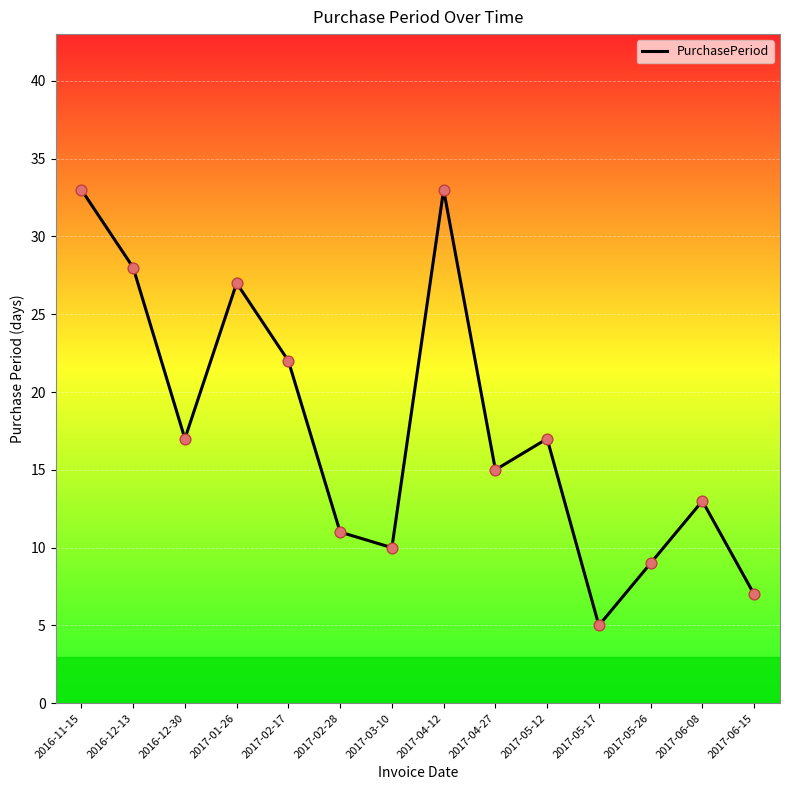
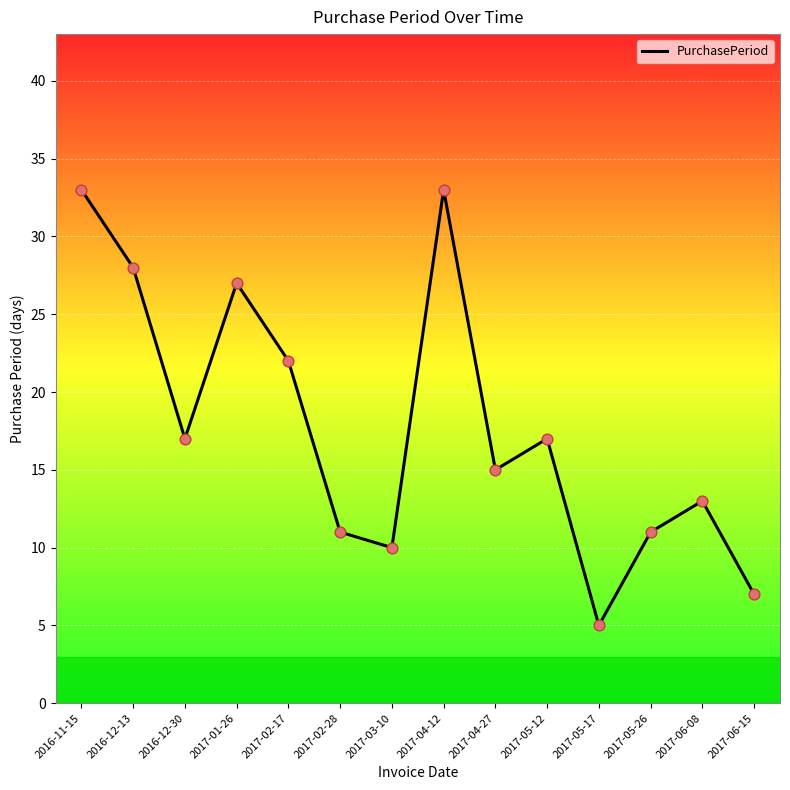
  {
    "2016-11-15": 33,
    "2016-12-13": 28,
    "2016-12-30": 17,
    "2017-01-26": 27,
    "2017-02-17": 22,
    "2017-02-28": 11,
    "2017-03-10": 10,
    "2017-04-12": 33,
    "2017-04-27": 15,
    "2017-05-12": 17,
    "2017-05-17": 5,
-   "2017-05-26": 9,
+   "2017-05-26": 11,
    "2017-06-08": 13,
    "2017-06-15": 7
  }
